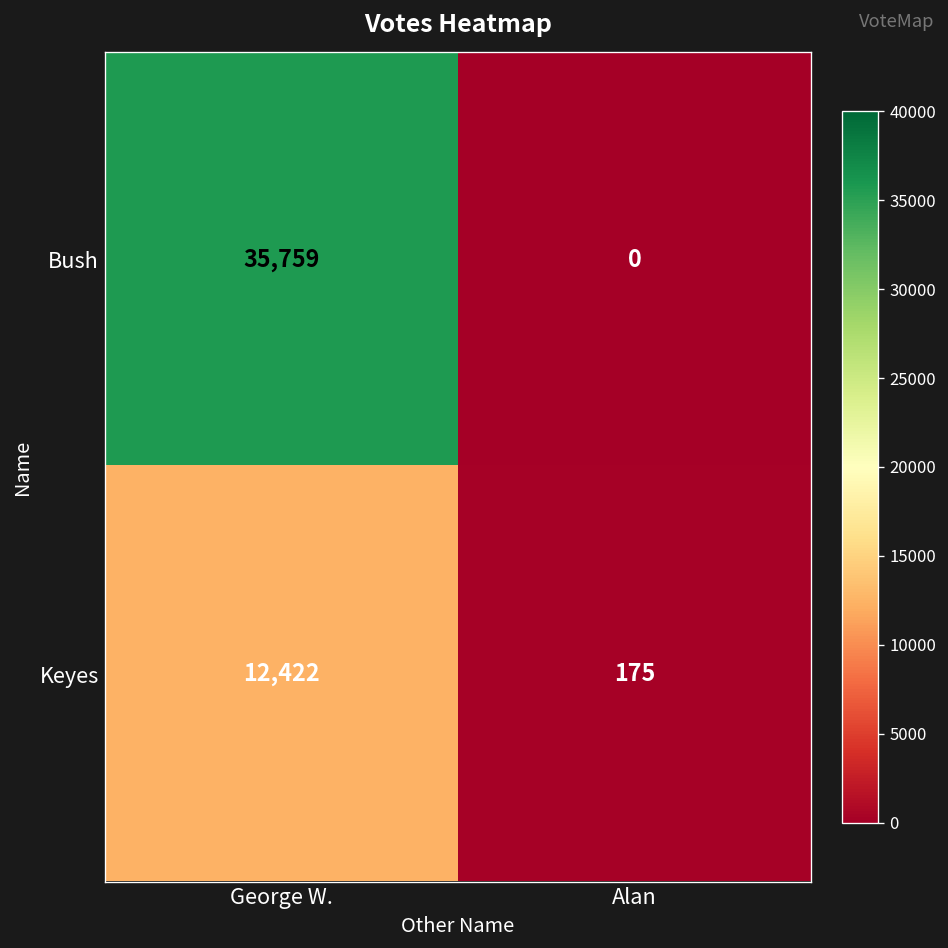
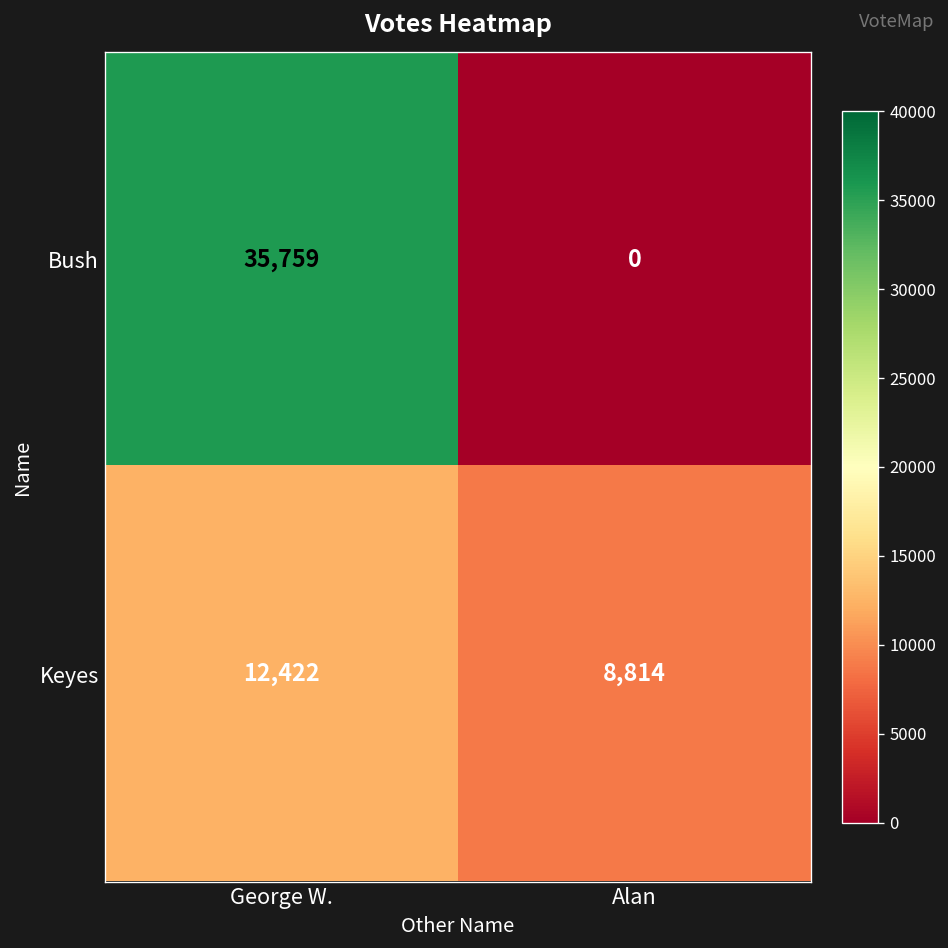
  {
    "Bush": {
      "George W.": "35,759",
      "Alan": "0"
    },
    "Keyes": {
      "George W.": "12,422",
-     "Alan": "175"
+     "Alan": "8,814"
    }
  }
